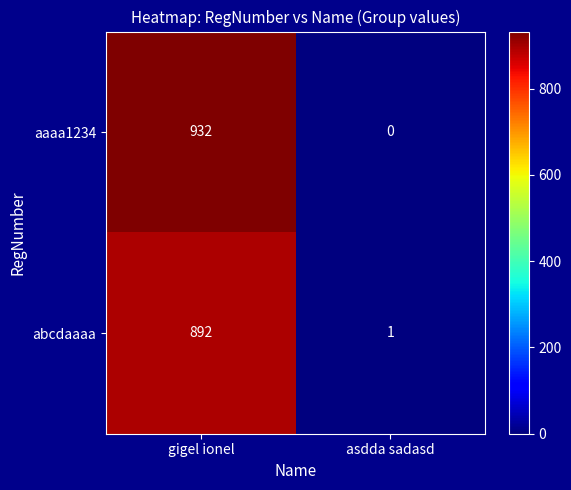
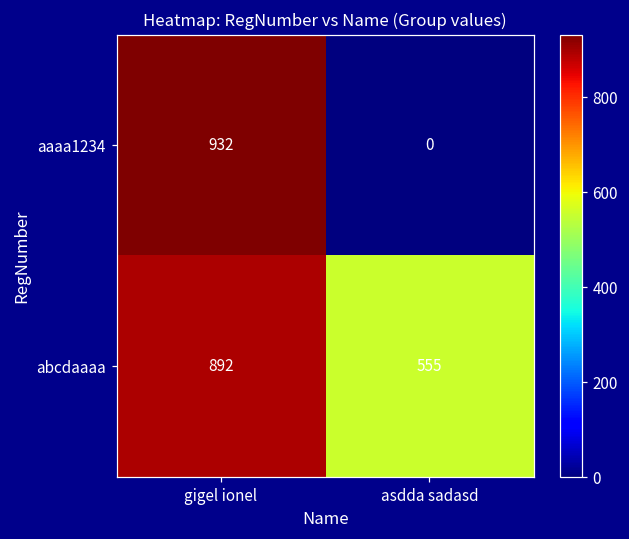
  {
    "aaaa1234": {
      "gigel ionel": 932,
      "asdda sadasd": 0
    },
    "abcdaaaa": {
      "gigel ionel": 892,
-     "asdda sadasd": 1
+     "asdda sadasd": 555
    }
  }
